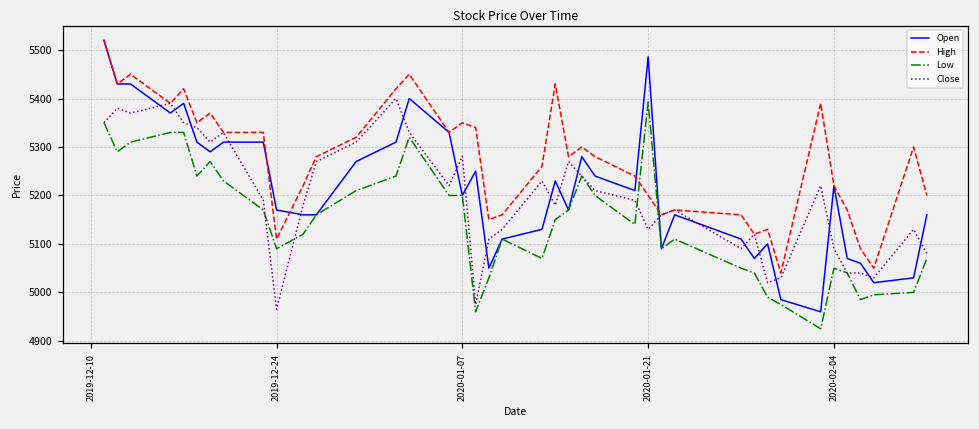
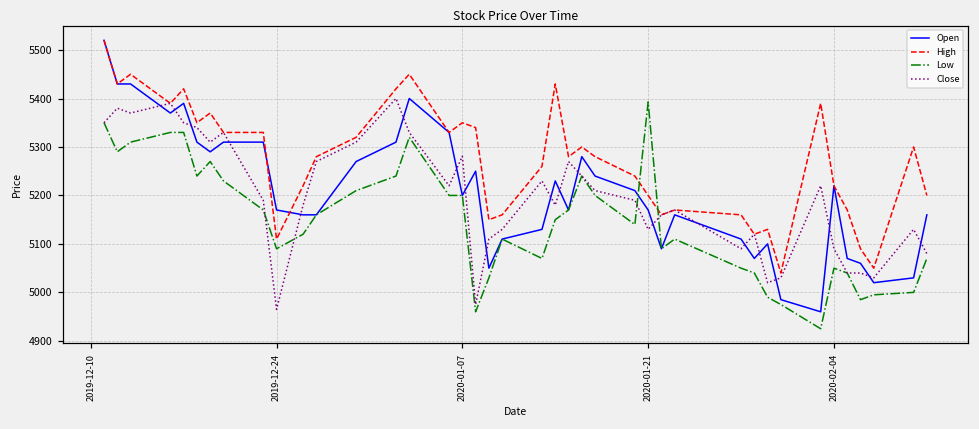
  {
    "Open": {
      "2019-12-24": 5170,
-     "2020-01-21": 5490
+     "2020-01-21": 5170
    },
    "High": {
      "2019-12-24": 5110,
      "2020-01-07": 5350,
      "2020-01-21": 5200
    },
    "Low": {
      "2019-12-24": 5090,
      "2020-01-21": 5390,
      "2020-02-04": 5050
    },
    "Close": {
      "2019-12-24": 4970,
      "2020-01-07": 5280,
      "2020-01-21": 5130,
      "2020-02-04": 5090
    }
  }
